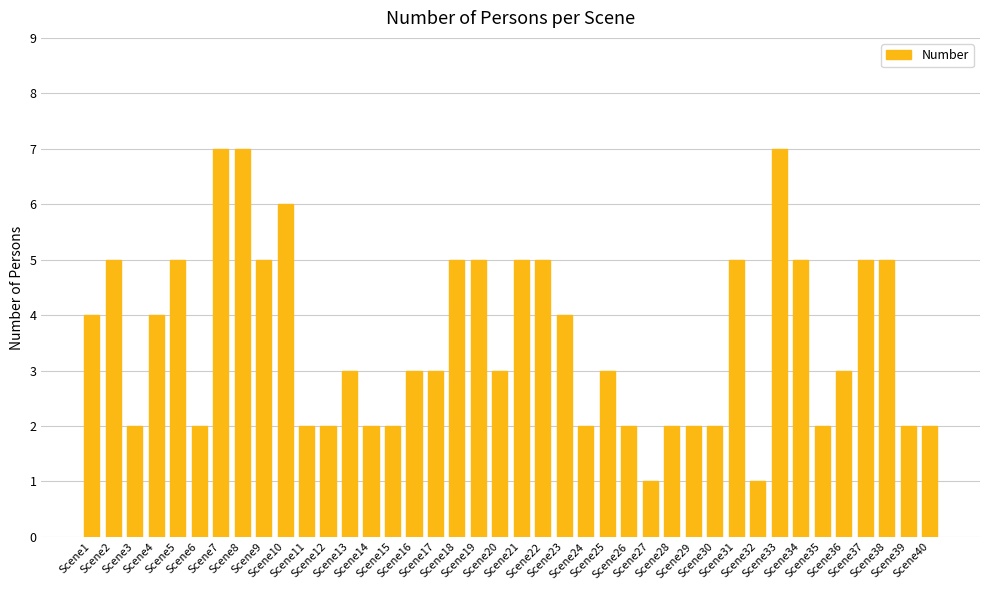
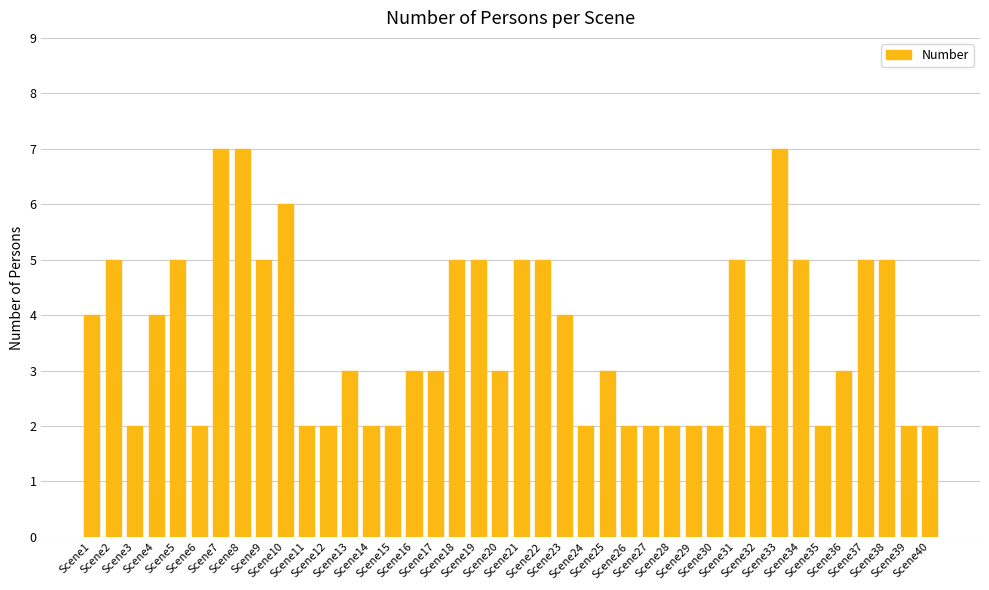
  {
    "Scene1": 4,
    "Scene2": 5,
    "Scene3": 2,
    "Scene4": 4,
    "Scene5": 5,
    "Scene6": 2,
    "Scene7": 7,
    "Scene8": 7,
    "Scene9": 5,
    "Scene10": 6,
    "Scene11": 2,
    "Scene12": 2,
    "Scene13": 3,
    "Scene14": 2,
    "Scene15": 2,
    "Scene16": 3,
    "Scene17": 3,
    "Scene18": 5,
    "Scene19": 5,
    "Scene20": 3,
    "Scene21": 5,
    "Scene22": 5,
    "Scene23": 4,
    "Scene24": 2,
    "Scene25": 3,
    "Scene26": 2,
-   "Scene27": 1,
+   "Scene27": 2,
    "Scene28": 2,
    "Scene29": 2,
    "Scene30": 2,
    "Scene31": 5,
-   "Scene32": 1,
+   "Scene32": 2,
    "Scene33": 7,
    "Scene34": 5,
    "Scene35": 2,
    "Scene36": 3,
    "Scene37": 5,
    "Scene38": 5,
    "Scene39": 2,
    "Scene40": 2
  }
